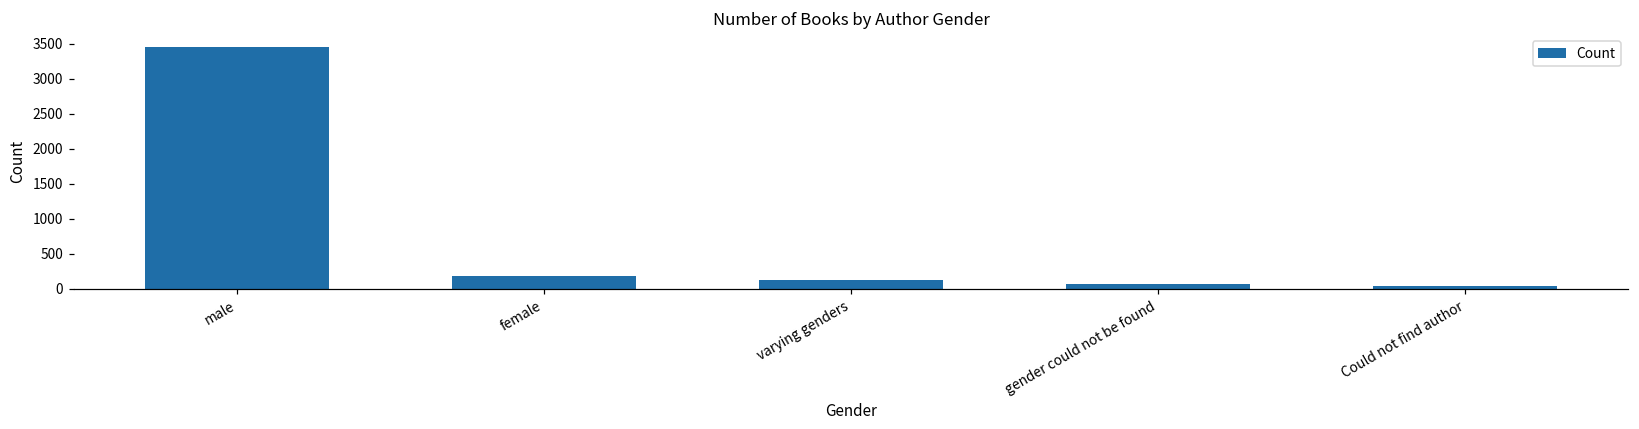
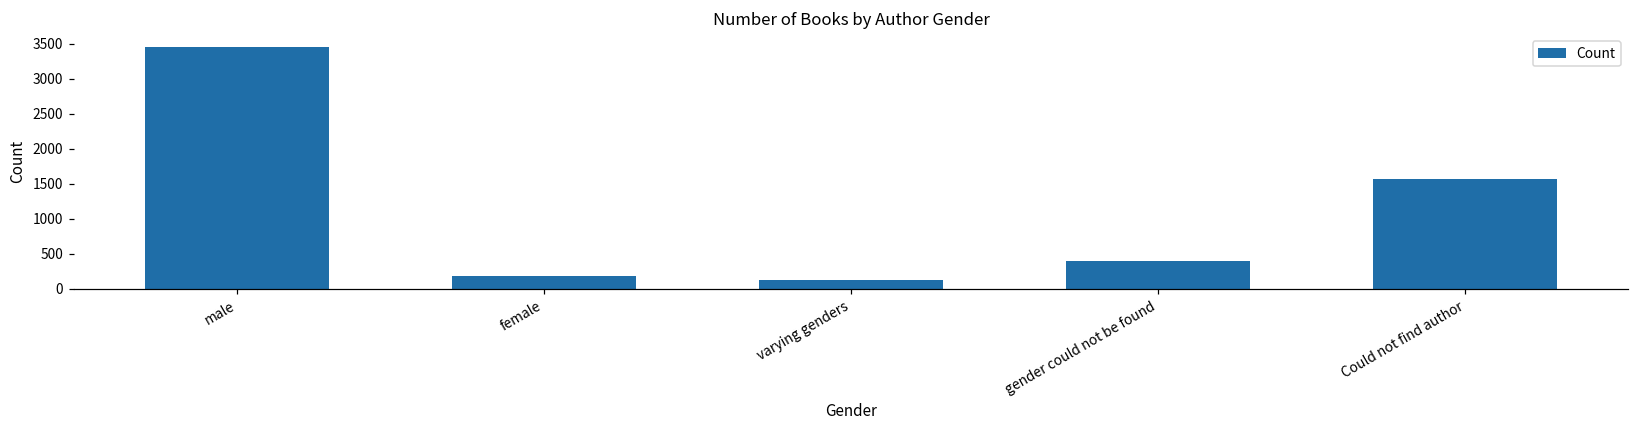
  {
    "male": 3500,
    "female": 200,
    "varying genders": 100,
-   "gender could not be found": 100,
-   "Could not find author": 0
+   "gender could not be found": 400,
+   "Could not find author": 1600
  }
